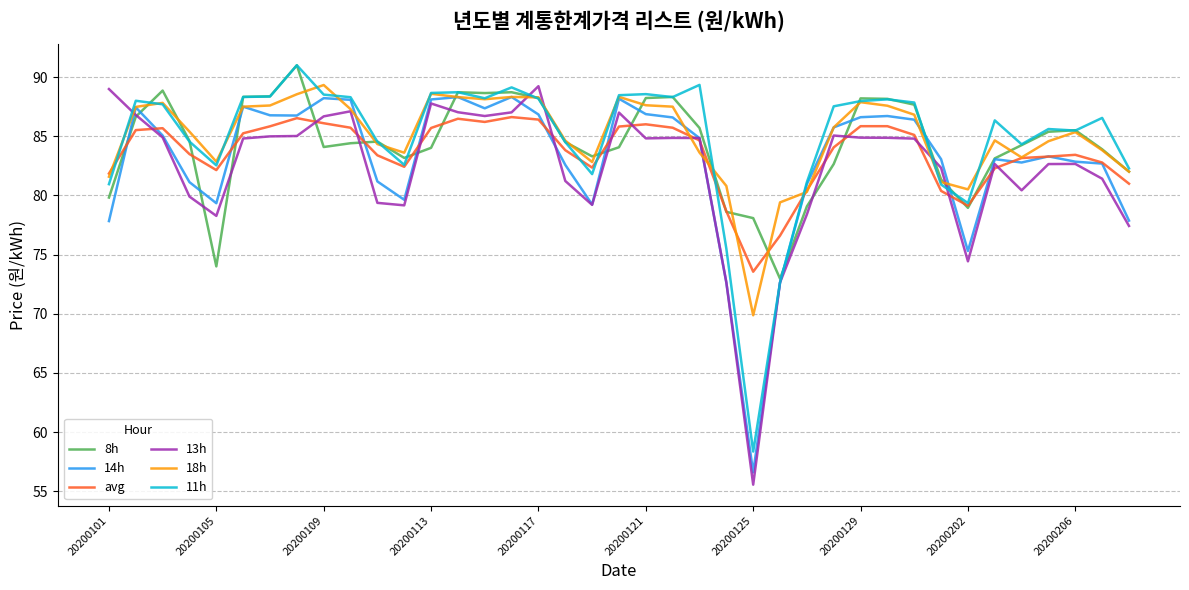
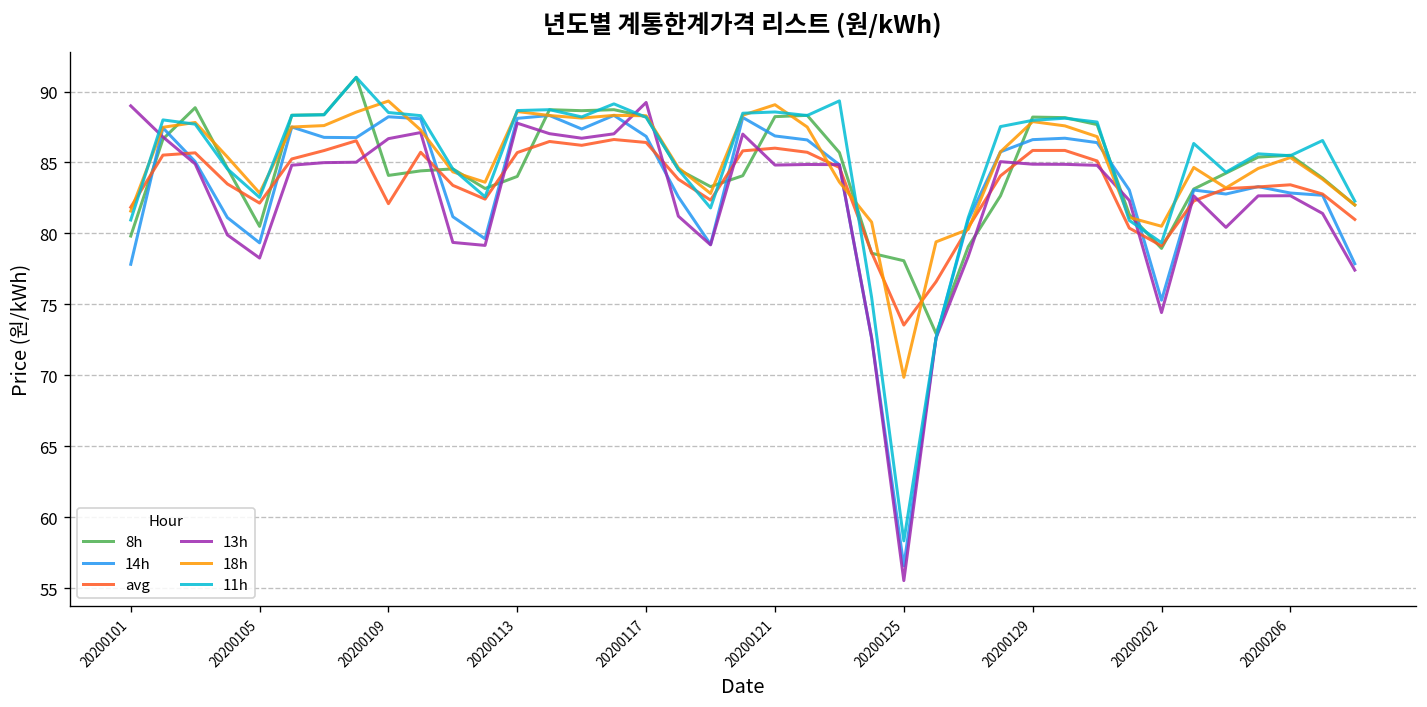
  {
    "8h": {
      "20200101": 79.8,
-     "20200105": 74.0,
+     "20200105": 80.5,
      "20200109": 84.1,
      "20200113": 84.0,
      "20200121": 88.2,
      "20200125": 78.1,
      "20200129": 88.2
    },
    "avg": {
      "20200101": 81.9,
      "20200105": 82.1,
-     "20200109": 86.1,
+     "20200109": 82.1,
      "20200113": 85.7,
      "20200117": 86.4,
      "20200121": 86.0,
      "20200125": 73.6,
      "20200129": 85.9,
      "20200206": 83.4
    },
    "13h": {
      "20200101": 89.0,
      "20200105": 78.3,
      "20200109": 86.7,
      "20200113": 87.8,
      "20200117": 89.2,
      "20200121": 84.8,
      "20200125": 55.6,
      "20200129": 84.9,
      "20200202": 74.4
    },
    "18h": {
      "20200101": 81.6,
      "20200105": 82.9,
      "20200109": 89.3,
-     "20200121": 87.6,
+     "20200121": 89.1,
      "20200125": 69.9,
      "20200202": 80.5
    }
  }
